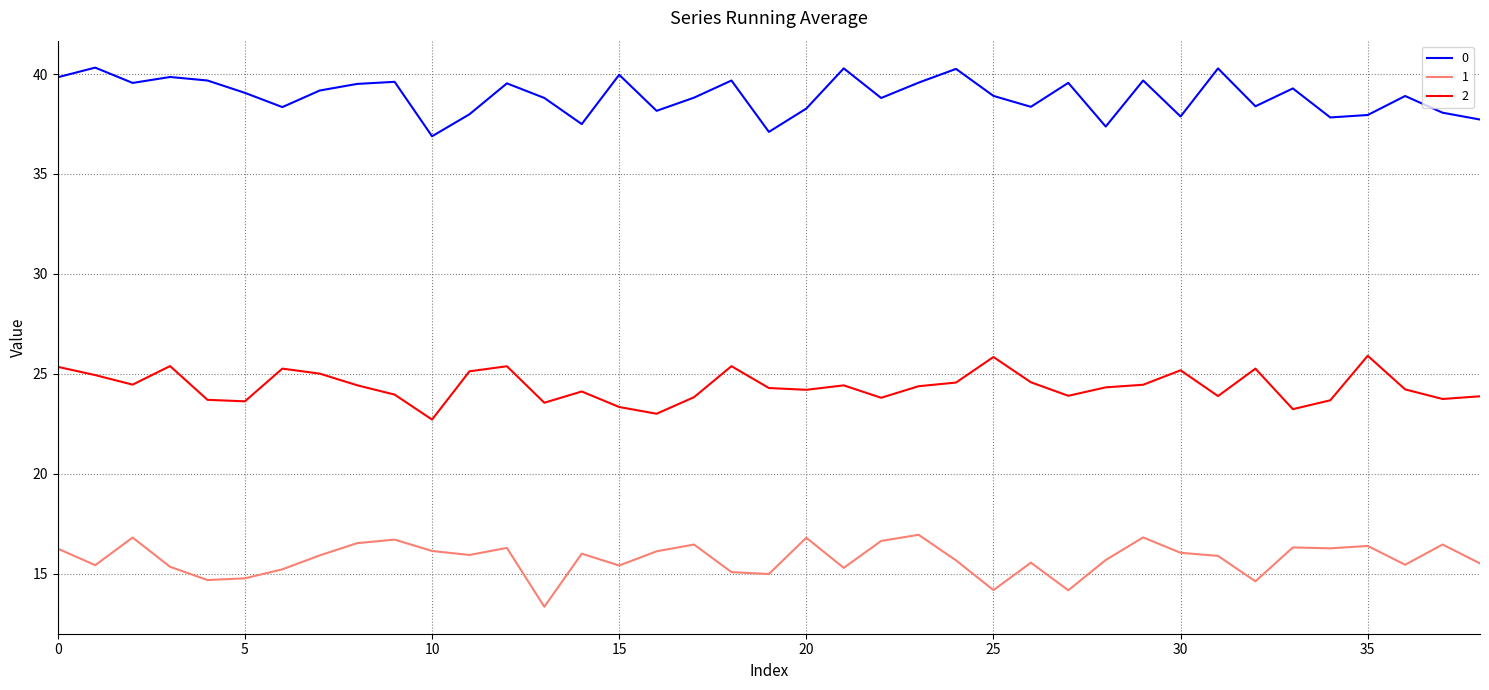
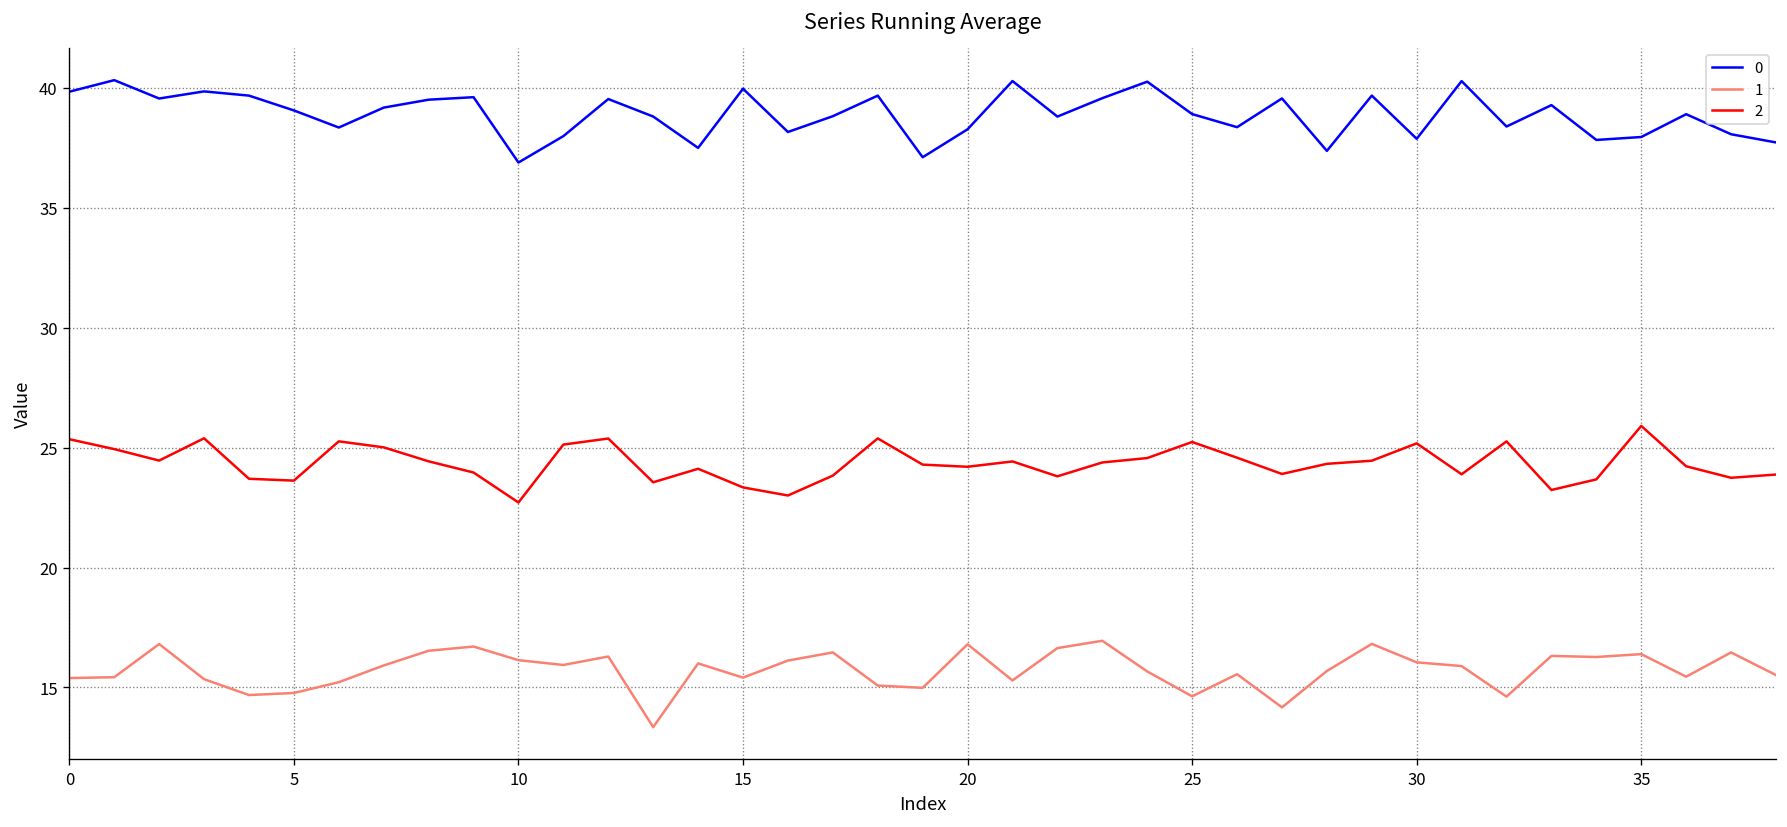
  {
    "0": {
      "0": 39.8,
      "5": 39.1,
      "10": 36.9,
      "15": 40.0,
      "20": 38.3,
      "25": 38.9,
      "30": 37.9,
      "35": 38.0
    },
    "1": {
-     "0": 16.3,
+     "0": 15.4,
      "5": 14.8,
      "10": 16.1,
      "15": 15.4,
      "20": 16.8,
-     "25": 14.2,
+     "25": 14.6,
      "30": 16.0,
      "35": 16.4
    },
    "2": {
      "0": 25.4,
      "5": 23.6,
      "10": 22.7,
      "15": 23.3,
      "20": 24.2,
-     "25": 25.8,
+     "25": 25.2,
      "30": 25.2,
      "35": 25.9
    }
  }
